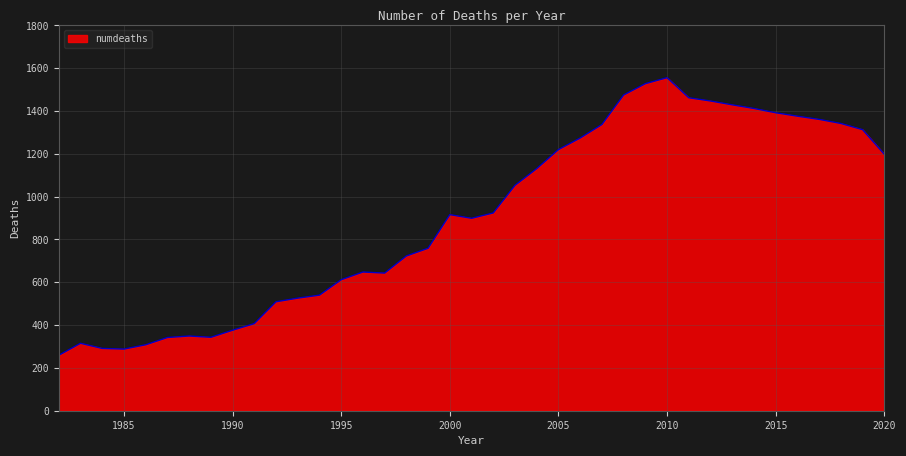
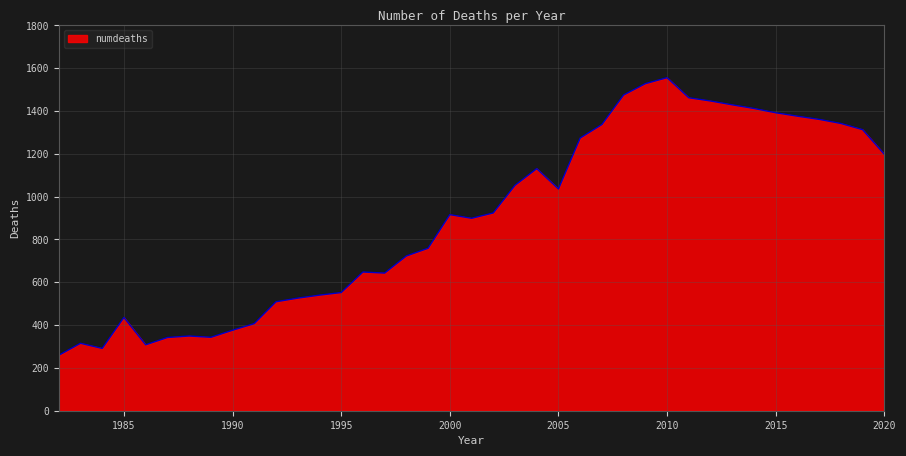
  {
-   "1985": 290,
+   "1985": 440,
    "1990": 380,
-   "1995": 610,
+   "1995": 550,
    "2000": 920,
-   "2005": 1220,
+   "2005": 1040,
    "2010": 1560,
    "2015": 1390,
    "2020": 1200
  }
